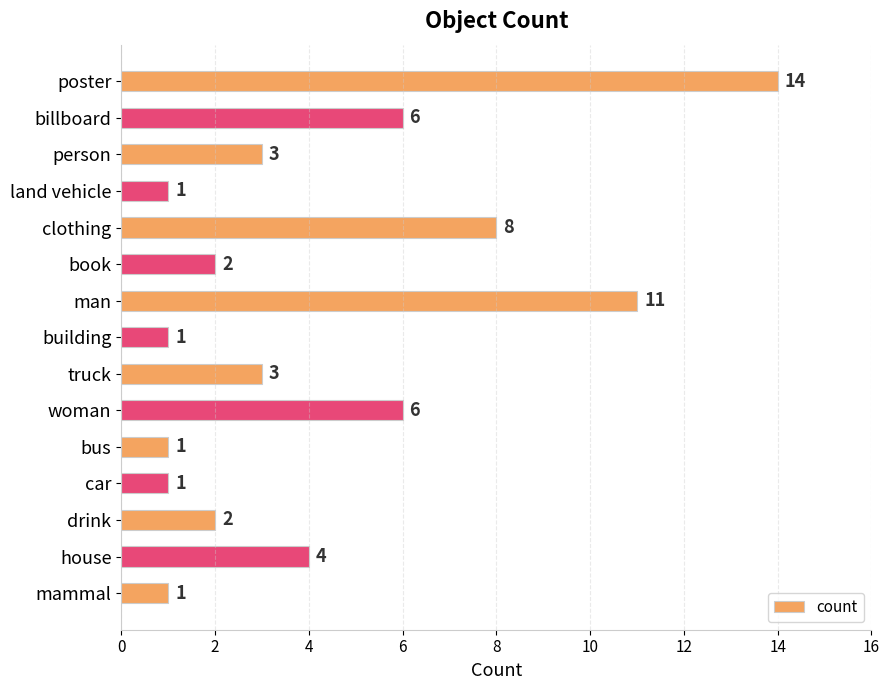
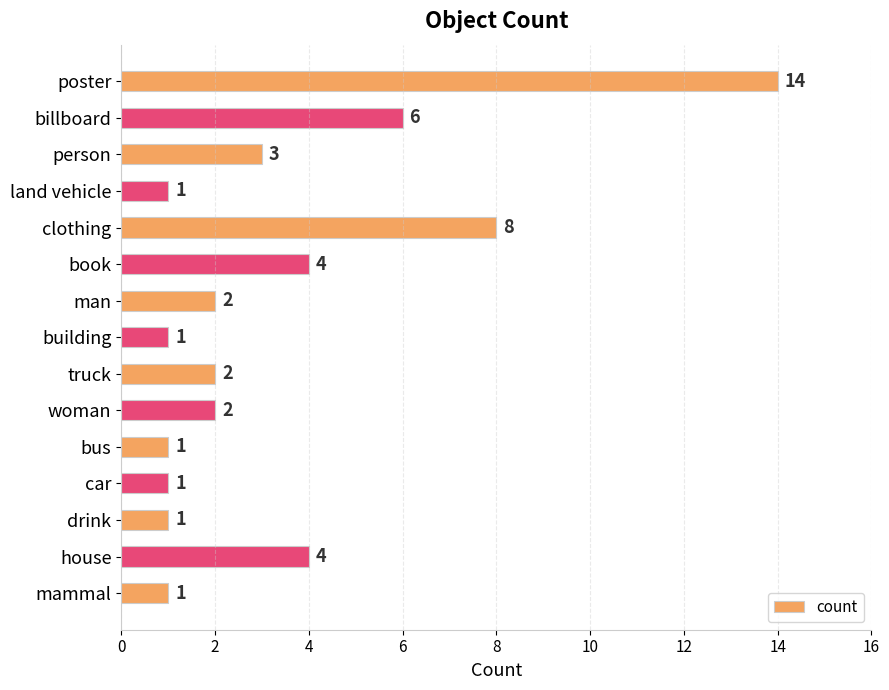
  {
    "poster": 14,
    "billboard": 6,
    "person": 3,
    "land vehicle": 1,
    "clothing": 8,
-   "book": 2,
-   "man": 11,
+   "book": 4,
+   "man": 2,
    "building": 1,
-   "truck": 3,
-   "woman": 6,
+   "truck": 2,
+   "woman": 2,
    "bus": 1,
    "car": 1,
-   "drink": 2,
+   "drink": 1,
    "house": 4,
    "mammal": 1
  }
